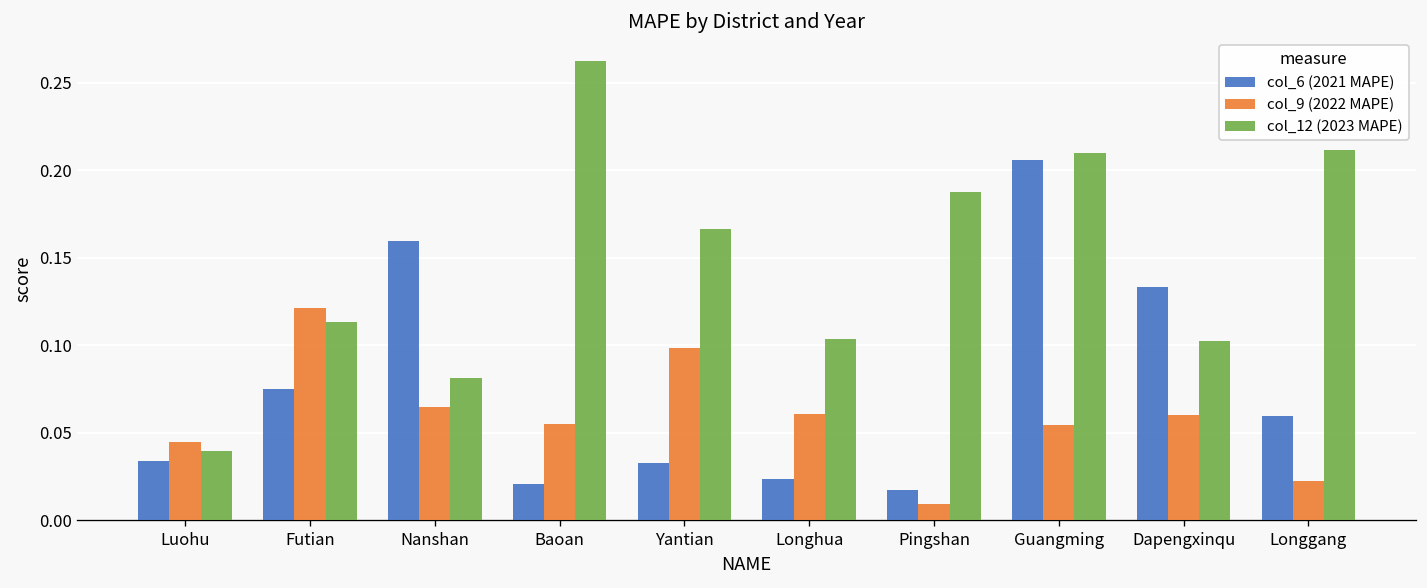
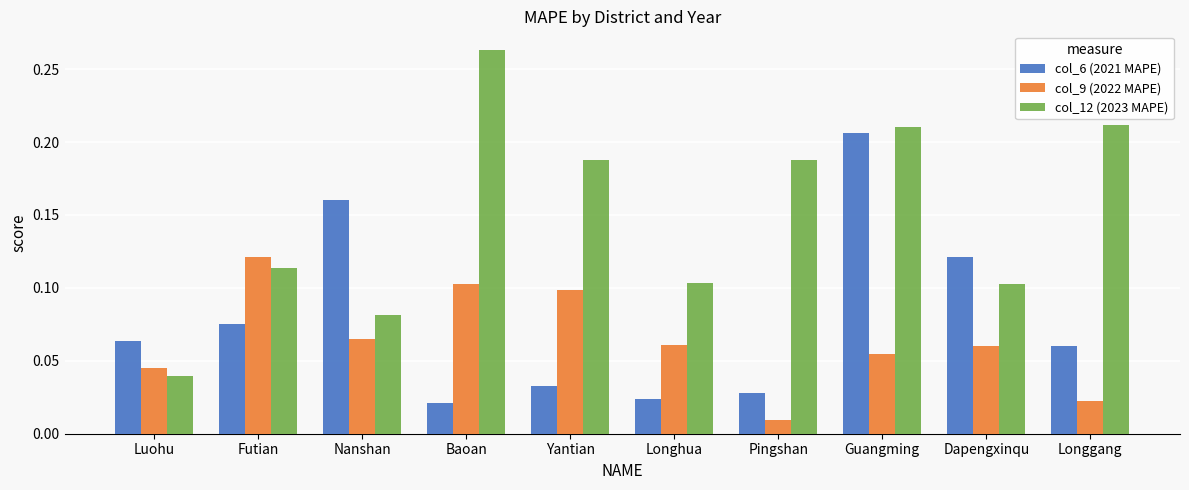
  {
    "col_6 (2021 MAPE)": {
-     "Luohu": 0.034,
+     "Luohu": 0.064,
      "Futian": 0.075,
      "Nanshan": 0.160,
      "Baoan": 0.021,
      "Yantian": 0.033,
      "Longhua": 0.024,
-     "Pingshan": 0.017,
+     "Pingshan": 0.028,
      "Guangming": 0.206,
-     "Dapengxinqu": 0.133,
+     "Dapengxinqu": 0.121,
      "Longgang": 0.060
    },
    "col_9 (2022 MAPE)": {
      "Luohu": 0.045,
      "Futian": 0.121,
      "Nanshan": 0.065,
-     "Baoan": 0.055,
+     "Baoan": 0.102,
      "Yantian": 0.099,
      "Longhua": 0.061,
      "Pingshan": 0.010,
      "Guangming": 0.054,
      "Dapengxinqu": 0.060,
      "Longgang": 0.023
    },
    "col_12 (2023 MAPE)": {
      "Luohu": 0.040,
      "Futian": 0.113,
      "Nanshan": 0.081,
      "Baoan": 0.263,
-     "Yantian": 0.167,
+     "Yantian": 0.188,
      "Longhua": 0.104,
      "Pingshan": 0.188,
      "Guangming": 0.210,
      "Dapengxinqu": 0.102,
      "Longgang": 0.211
    }
  }
